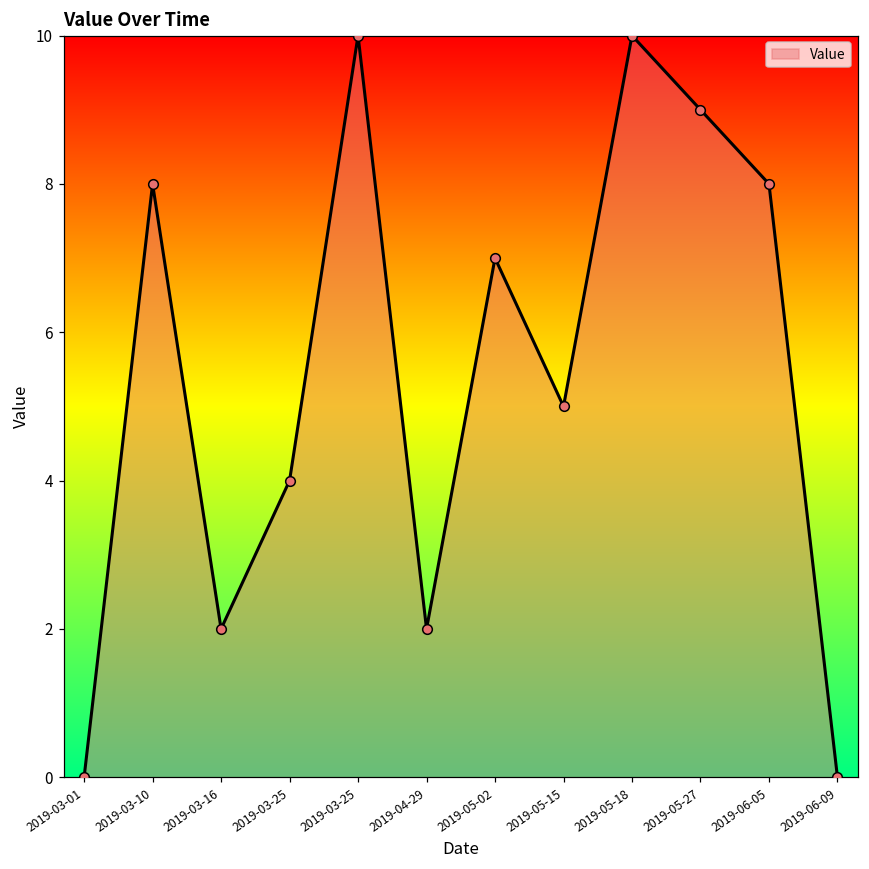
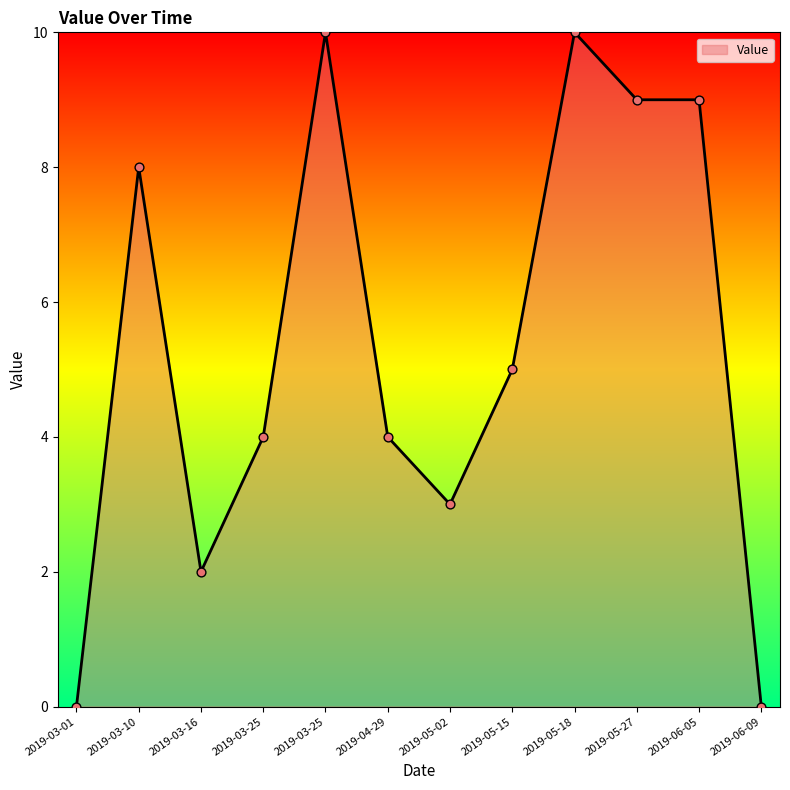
  {
    "2019-03-01": 0,
    "2019-03-10": 8,
    "2019-03-16": 2,
-   "2019-04-29": 2,
-   "2019-05-02": 7,
+   "2019-04-29": 4,
+   "2019-05-02": 3,
    "2019-05-15": 5,
    "2019-05-18": 10,
    "2019-05-27": 9,
-   "2019-06-05": 8,
+   "2019-06-05": 9,
    "2019-06-09": 0
  }
